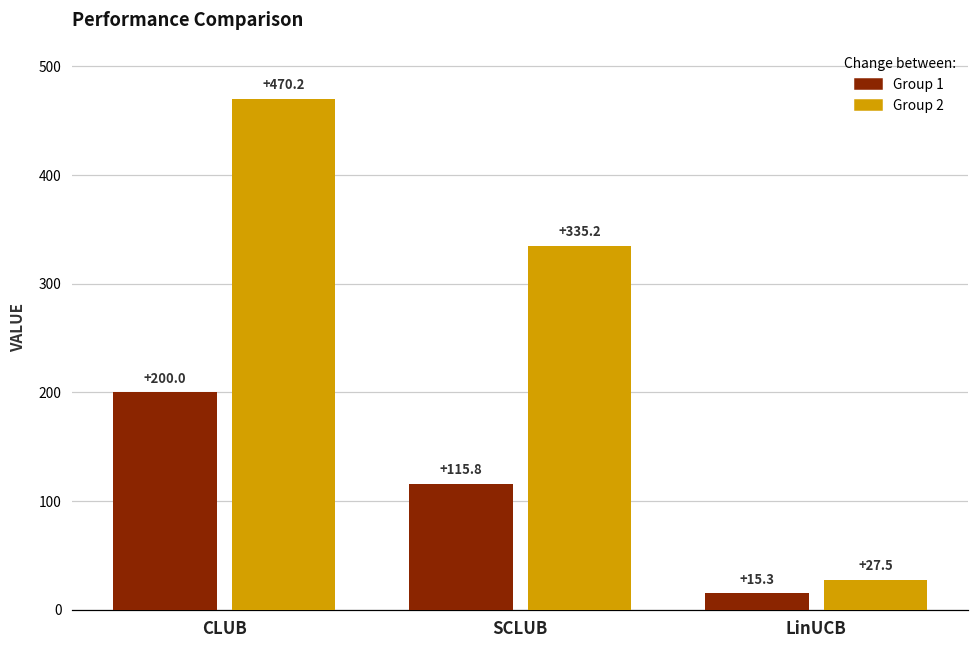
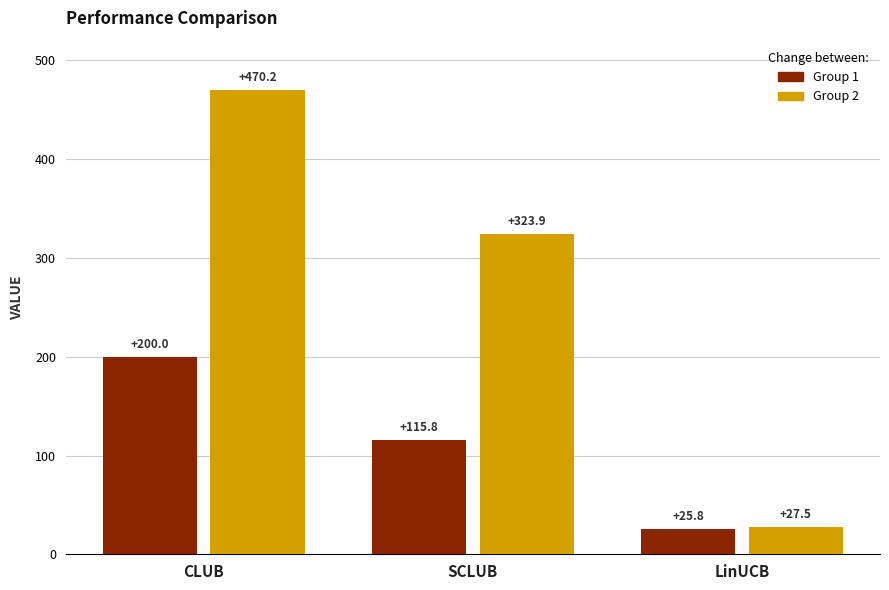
  {
    "Group 1": {
      "CLUB": "+200.0",
      "SCLUB": "+115.8",
-     "LinUCB": "+15.3"
+     "LinUCB": "+25.8"
    },
    "Group 2": {
      "CLUB": "+470.2",
-     "SCLUB": "+335.2",
+     "SCLUB": "+323.9",
      "LinUCB": "+27.5"
    }
  }
